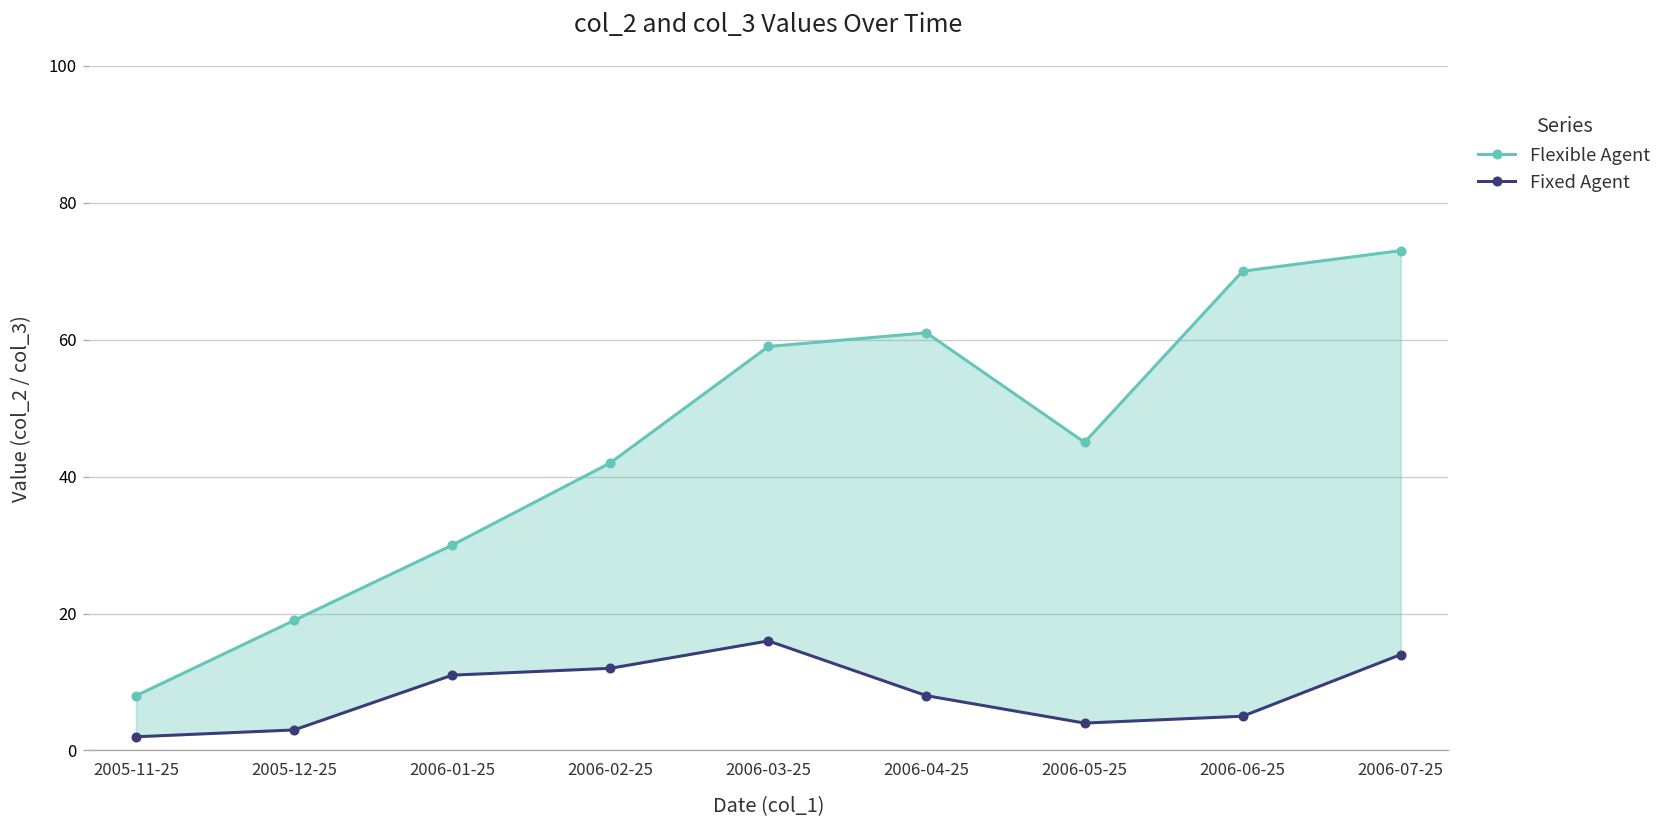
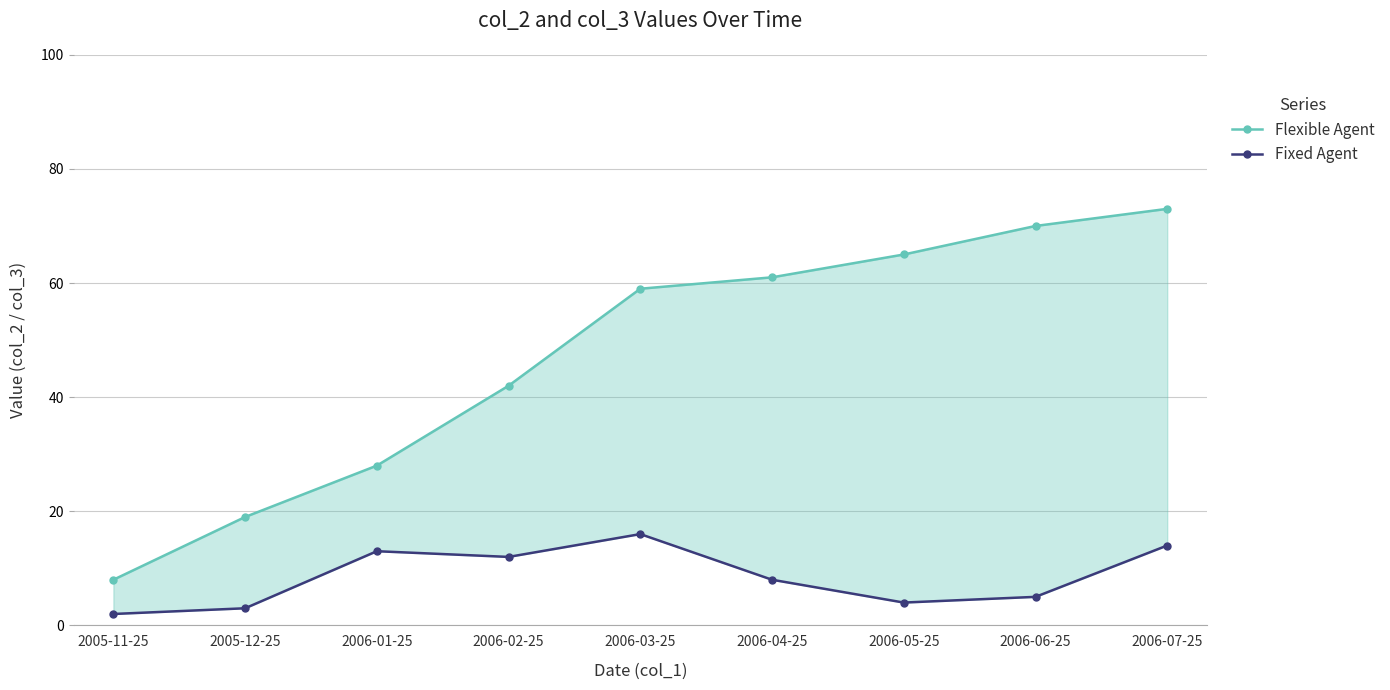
  {
    "Flexible Agent": {
      "2005-11-25": 8,
      "2005-12-25": 19,
-     "2006-01-25": 30,
+     "2006-01-25": 28,
      "2006-02-25": 42,
      "2006-03-25": 59,
      "2006-04-25": 61,
-     "2006-05-25": 45,
+     "2006-05-25": 65,
      "2006-06-25": 70,
      "2006-07-25": 73
    },
    "Fixed Agent": {
      "2005-11-25": 2,
      "2005-12-25": 3,
-     "2006-01-25": 11,
+     "2006-01-25": 13,
      "2006-02-25": 12,
      "2006-03-25": 16,
      "2006-04-25": 8,
      "2006-05-25": 4,
      "2006-06-25": 5,
      "2006-07-25": 14
    }
  }
